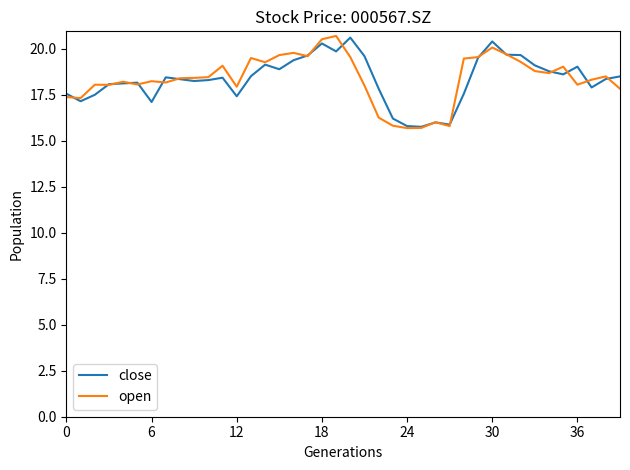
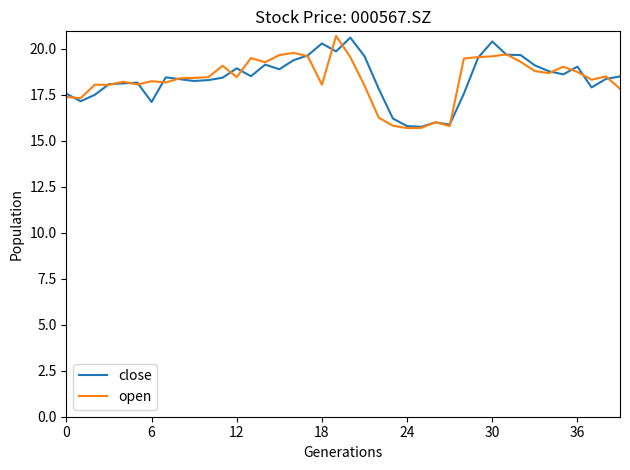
  {
    "close": {
      "0": 17.6,
      "6": 17.1,
-     "12": 17.4,
+     "12": 18.9,
      "18": 20.3,
      "30": 20.4,
      "36": 19.0
    },
    "open": {
      "0": 17.4,
      "6": 18.2,
-     "12": 17.9,
-     "18": 20.5,
-     "30": 20.1,
-     "36": 18.1
+     "12": 18.5,
+     "18": 18.1,
+     "30": 19.6,
+     "36": 18.7
    }
  }
